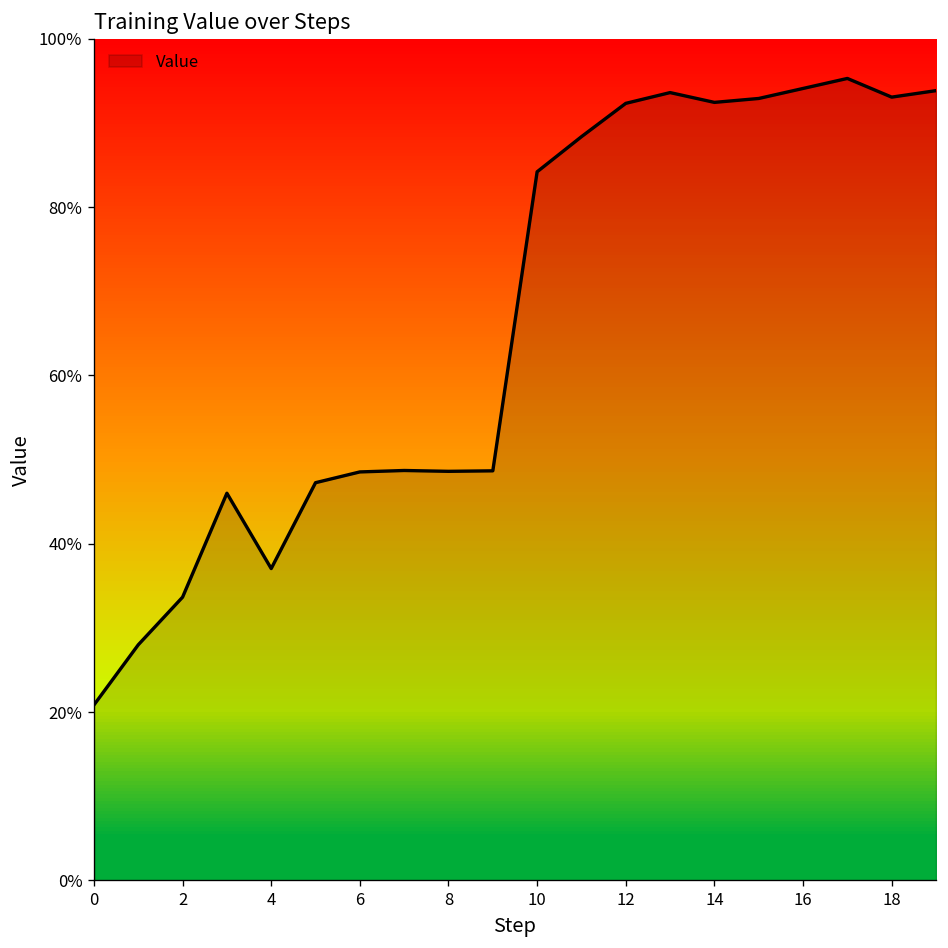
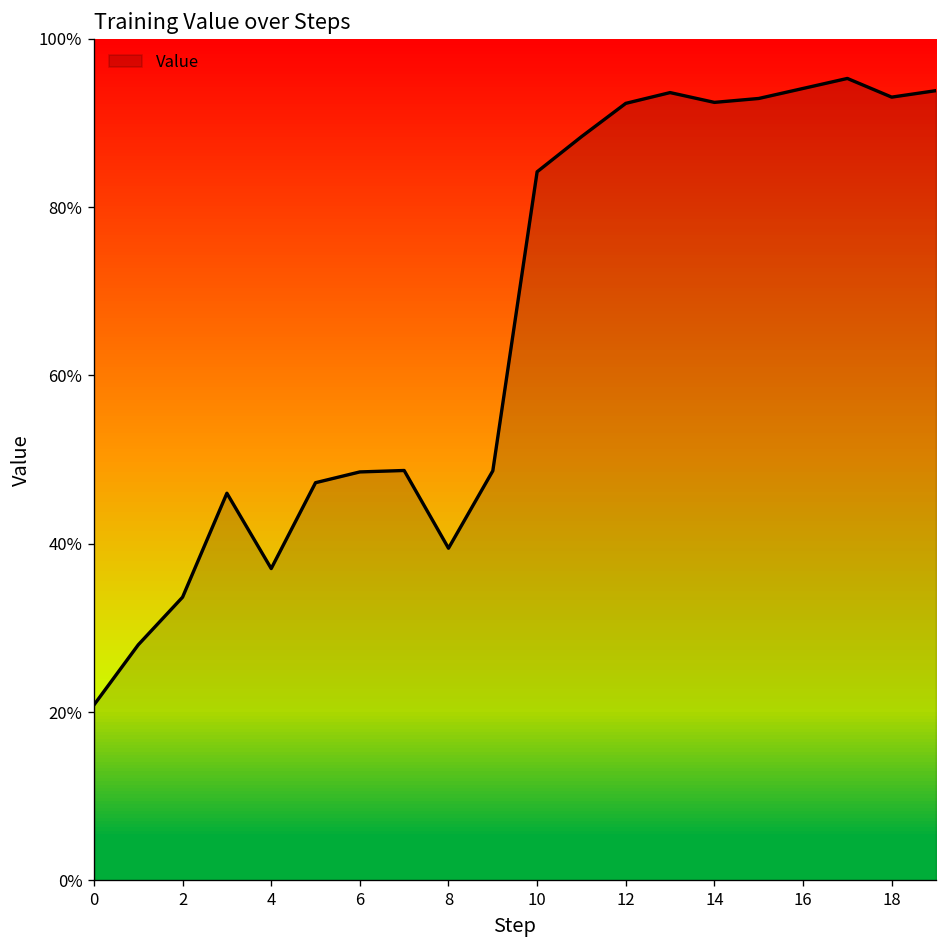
  {
    "0": "21%",
    "2": "34%",
    "4": "37%",
    "6": "49%",
-   "8": "49%",
+   "8": "39%",
    "10": "84%",
    "12": "92%",
    "14": "92%",
    "16": "94%",
    "18": "93%"
  }
